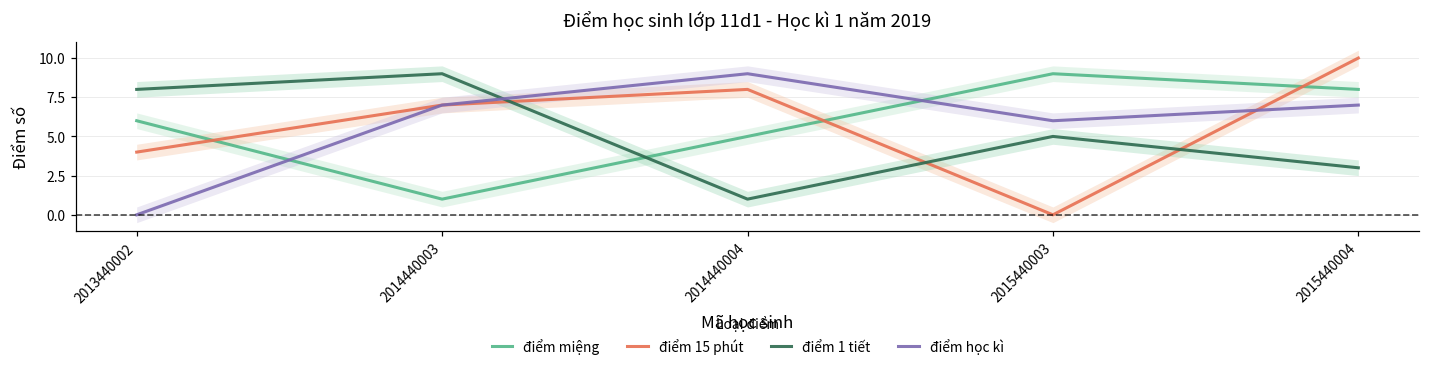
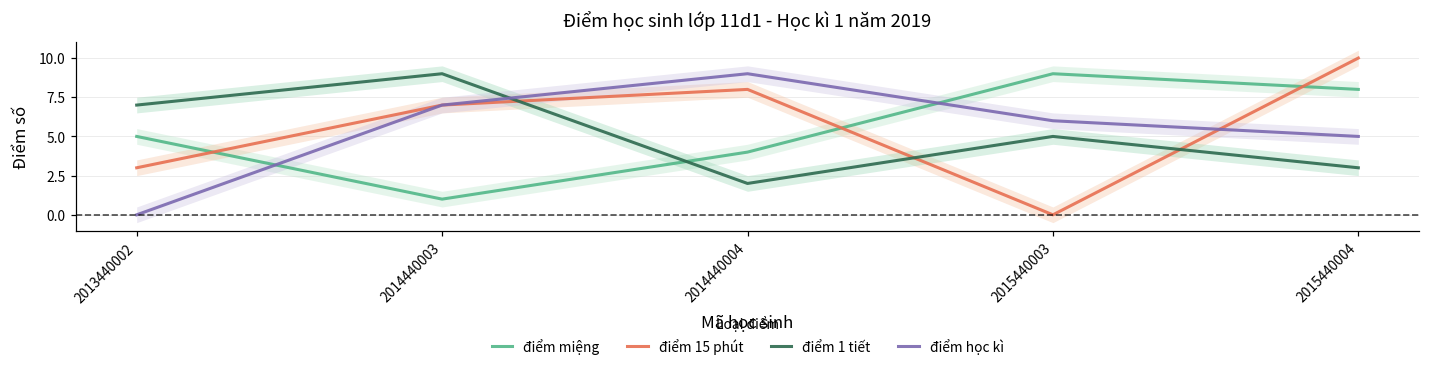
  {
    "điểm miệng": {
-     "2013440002": 6,
+     "2013440002": 5,
      "2014440003": 1,
-     "2014440004": 5,
+     "2014440004": 4,
      "2015440003": 9,
      "2015440004": 8
    },
    "điểm 15 phút": {
-     "2013440002": 4,
+     "2013440002": 3,
      "2014440004": 8,
      "2015440003": 0,
      "2015440004": 10
    },
    "điểm 1 tiết": {
-     "2013440002": 8,
+     "2013440002": 7,
      "2014440003": 9,
-     "2014440004": 1,
+     "2014440004": 2,
      "2015440003": 5,
      "2015440004": 3
    },
    "điểm học kì": {
      "2013440002": 0,
      "2014440004": 9,
      "2015440003": 6,
-     "2015440004": 7
+     "2015440004": 5
    }
  }
